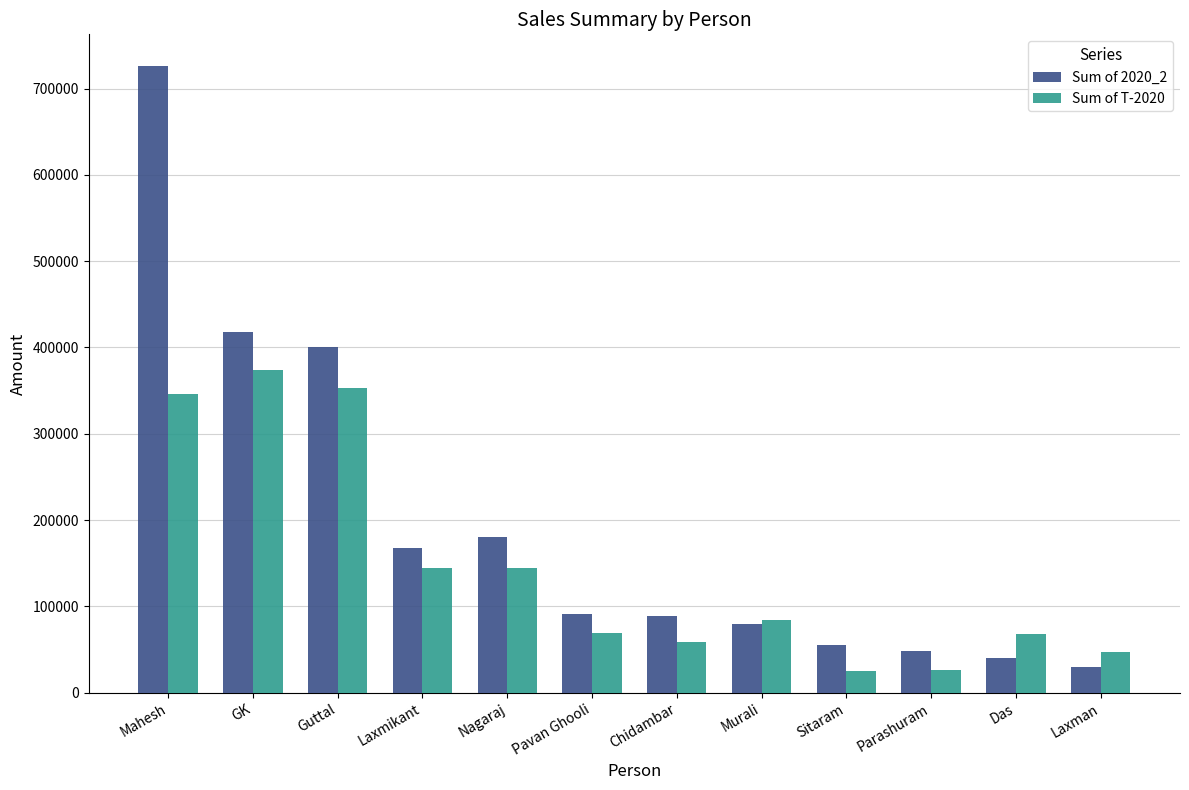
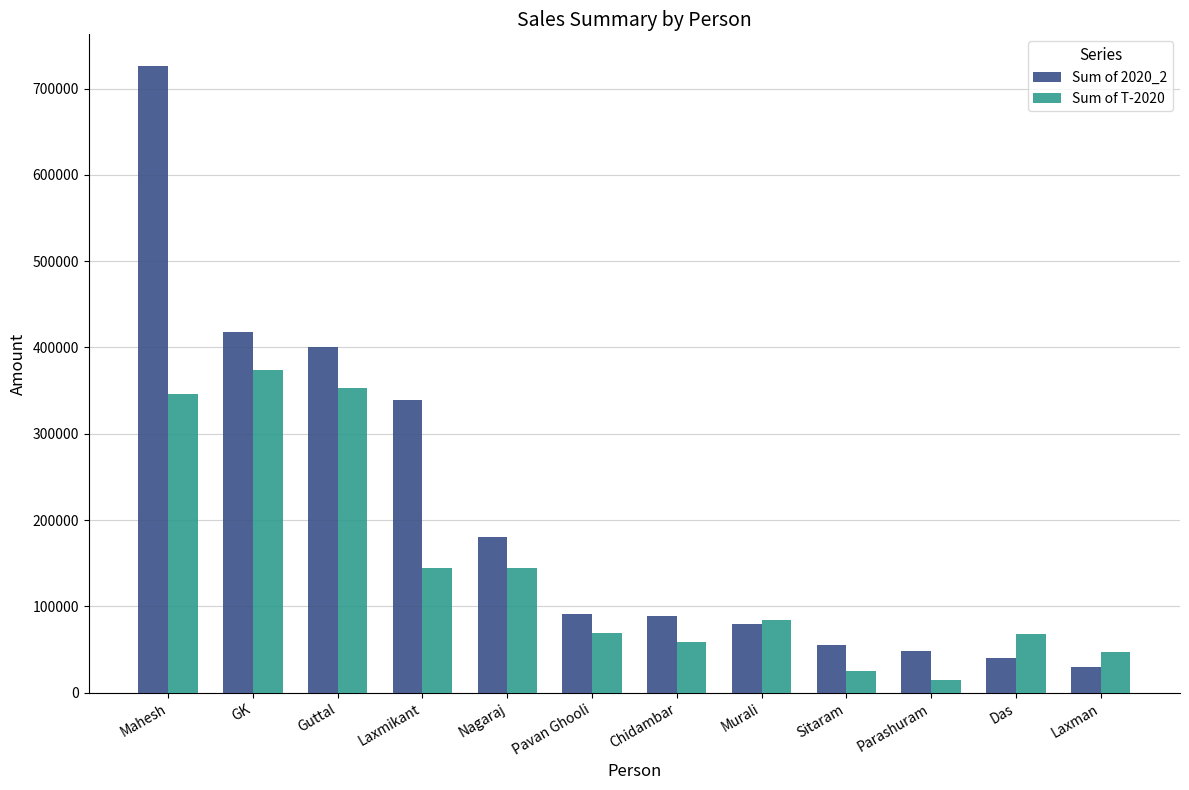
  {
    "Sum of 2020_2": {
      "Mahesh": 730000,
      "GK": 420000,
      "Guttal": 400000,
-     "Laxmikant": 170000,
+     "Laxmikant": 340000,
      "Nagaraj": 180000,
      "Pavan Ghooli": 90000,
      "Chidambar": 90000,
      "Murali": 80000,
      "Sitaram": 60000,
      "Parashuram": 50000,
      "Das": 40000,
      "Laxman": 30000
    },
    "Sum of T-2020": {
      "Mahesh": 350000,
      "GK": 370000,
      "Guttal": 350000,
      "Laxmikant": 150000,
      "Nagaraj": 150000,
      "Pavan Ghooli": 70000,
      "Chidambar": 60000,
      "Murali": 80000,
      "Sitaram": 30000,
-     "Parashuram": 30000,
+     "Parashuram": 20000,
      "Das": 70000,
      "Laxman": 50000
    }
  }
